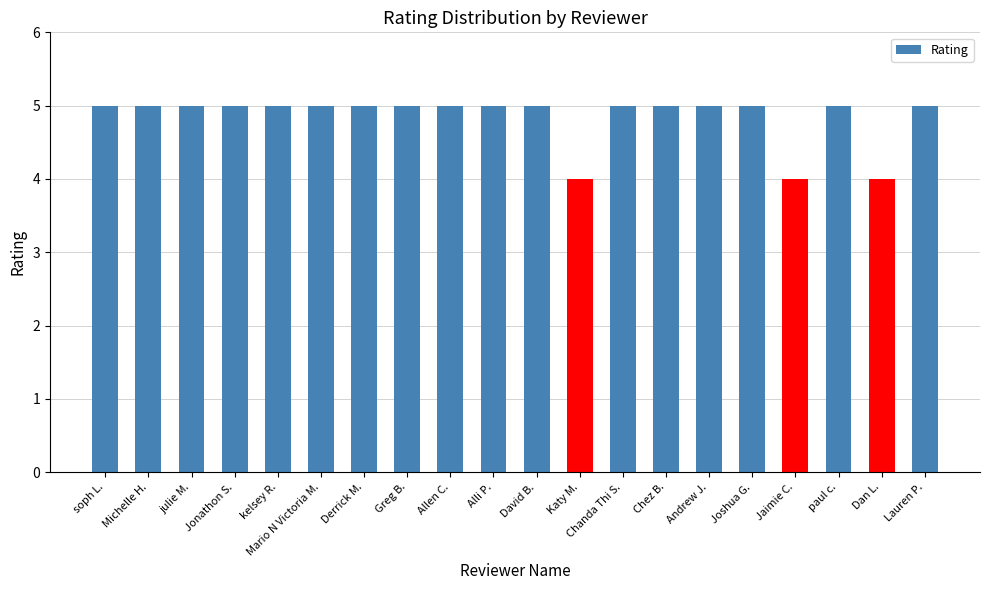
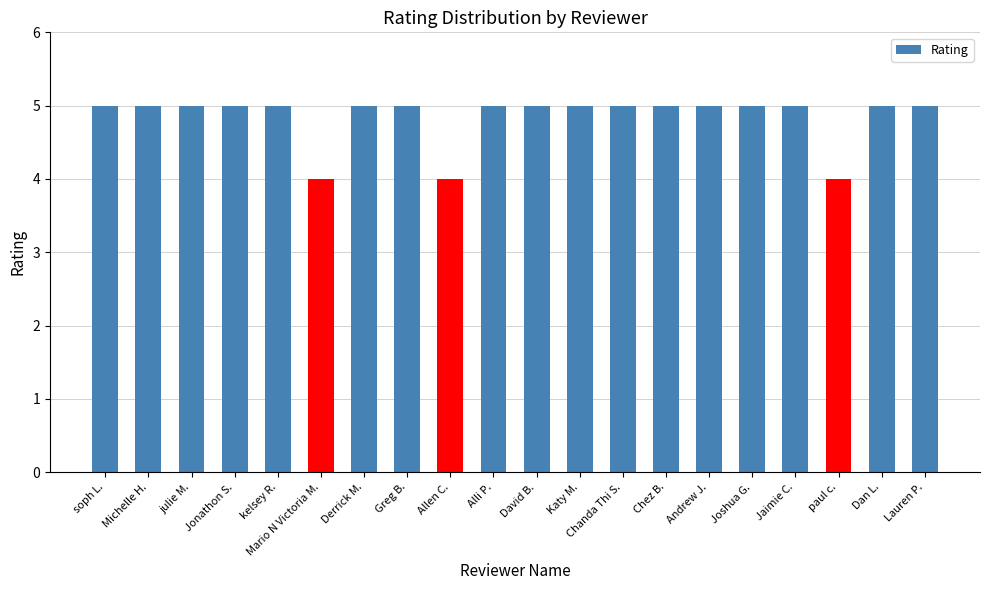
  {
    "soph L.": 5,
    "Michelle H.": 5,
    "julie M.": 5,
    "Jonathon S.": 5,
    "kelsey R.": 5,
-   "Mario N Victoria M.": 5,
+   "Mario N Victoria M.": 4,
    "Derrick M.": 5,
    "Greg B.": 5,
-   "Allen C.": 5,
+   "Allen C.": 4,
    "Alli P.": 5,
    "David B.": 5,
-   "Katy M.": 4,
+   "Katy M.": 5,
    "Chanda Thi S.": 5,
    "Chez B.": 5,
    "Andrew J.": 5,
    "Joshua G.": 5,
-   "Jaimie C.": 4,
-   "paul c.": 5,
-   "Dan L.": 4,
+   "Jaimie C.": 5,
+   "paul c.": 4,
+   "Dan L.": 5,
    "Lauren P.": 5
  }
